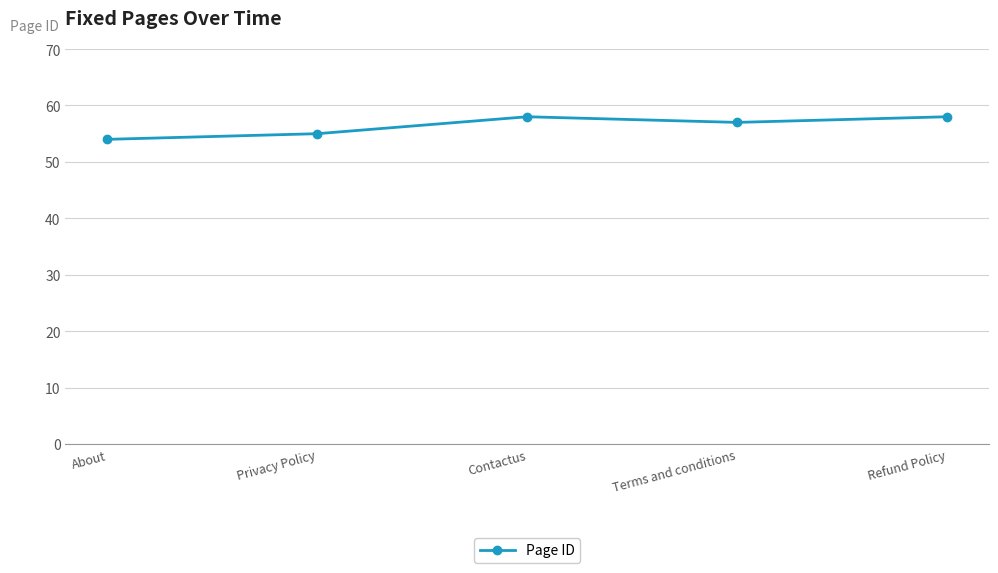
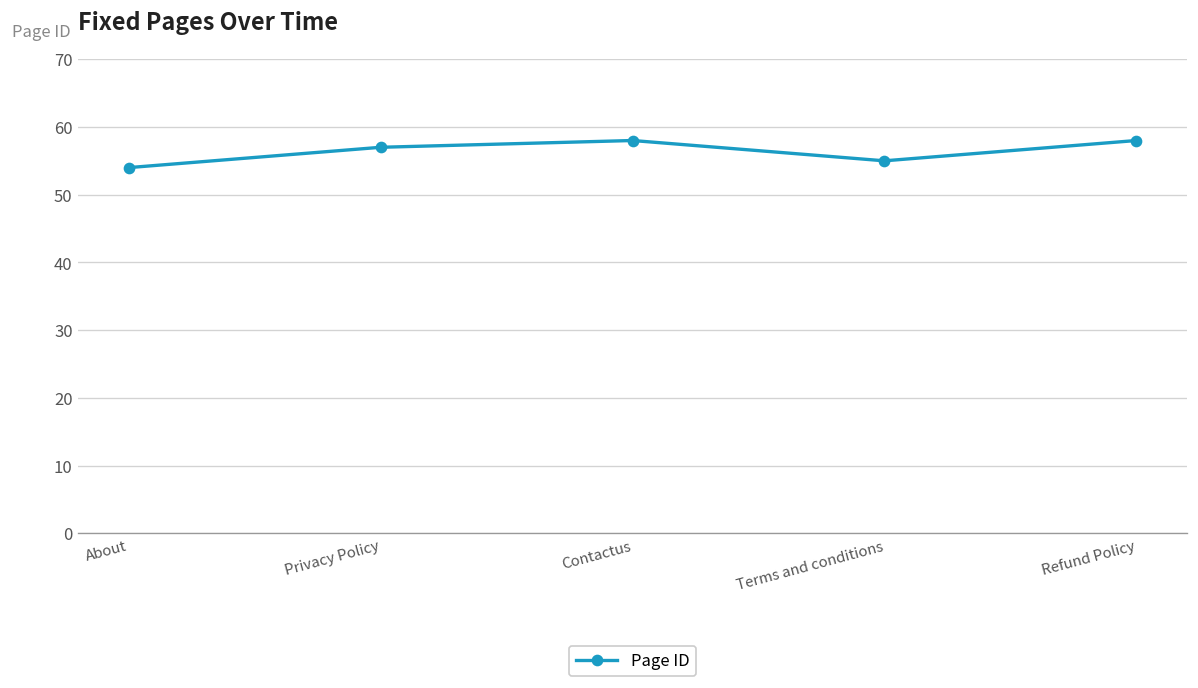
  {
    "About": 54,
-   "Privacy Policy": 55,
+   "Privacy Policy": 57,
    "Contactus": 58,
-   "Terms and conditions": 57,
+   "Terms and conditions": 55,
    "Refund Policy": 58
  }
